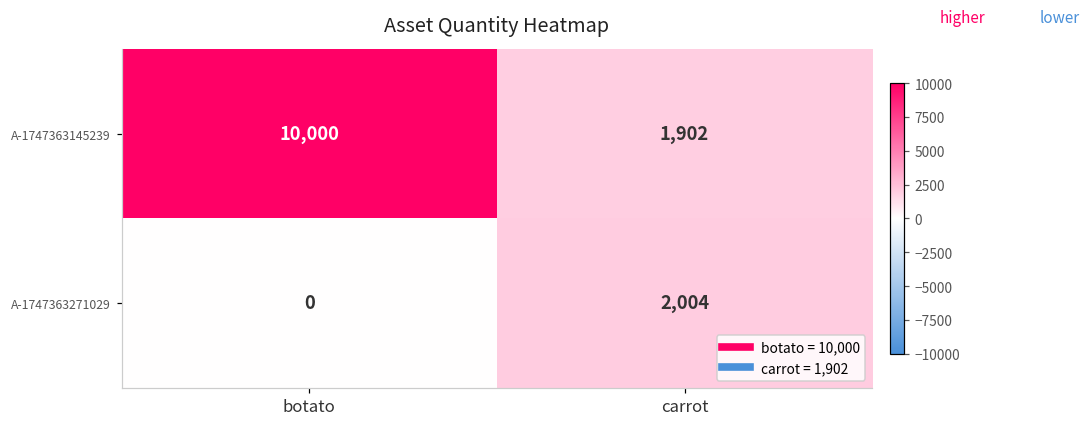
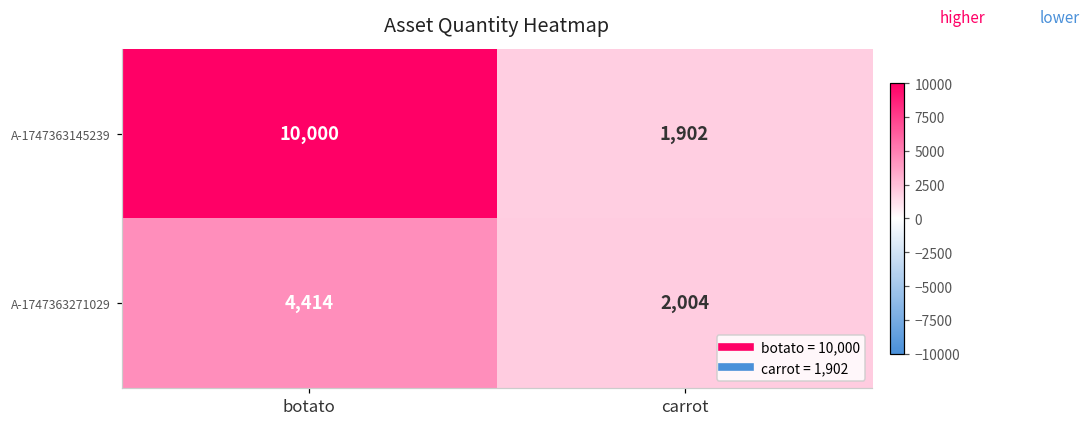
  {
    "A-1747363145239": {
      "botato": "10,000",
      "carrot": "1,902"
    },
    "A-1747363271029": {
-     "botato": "0",
+     "botato": "4,414",
      "carrot": "2,004"
    }
  }
